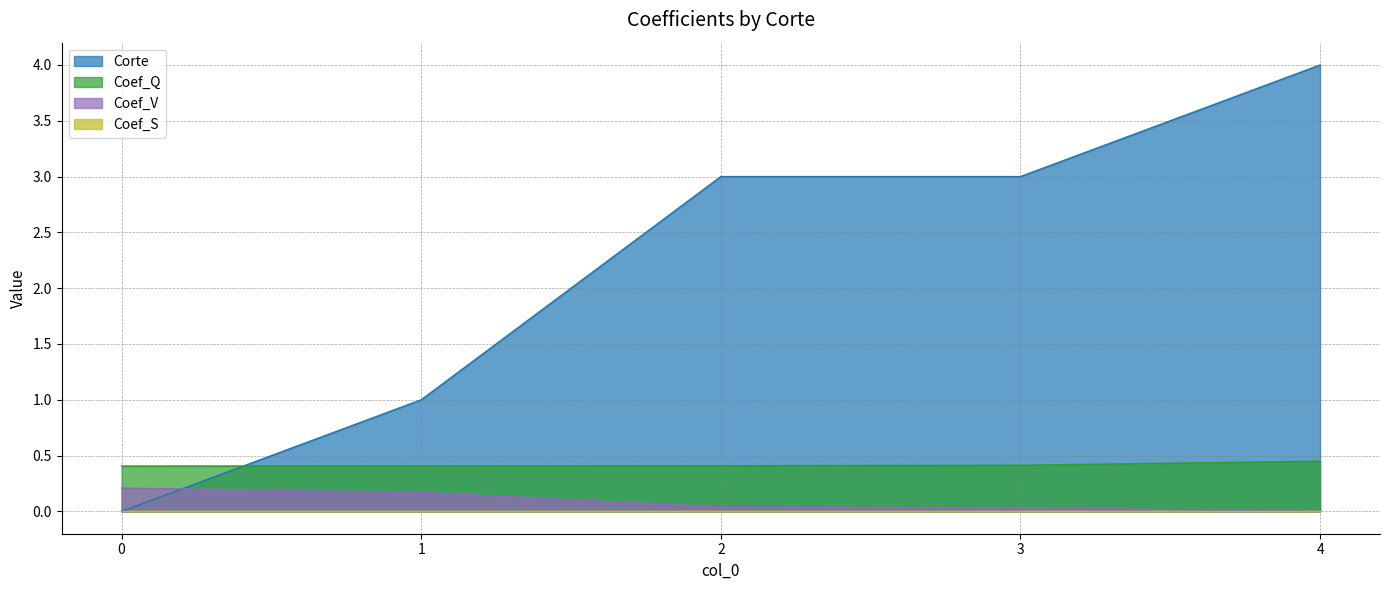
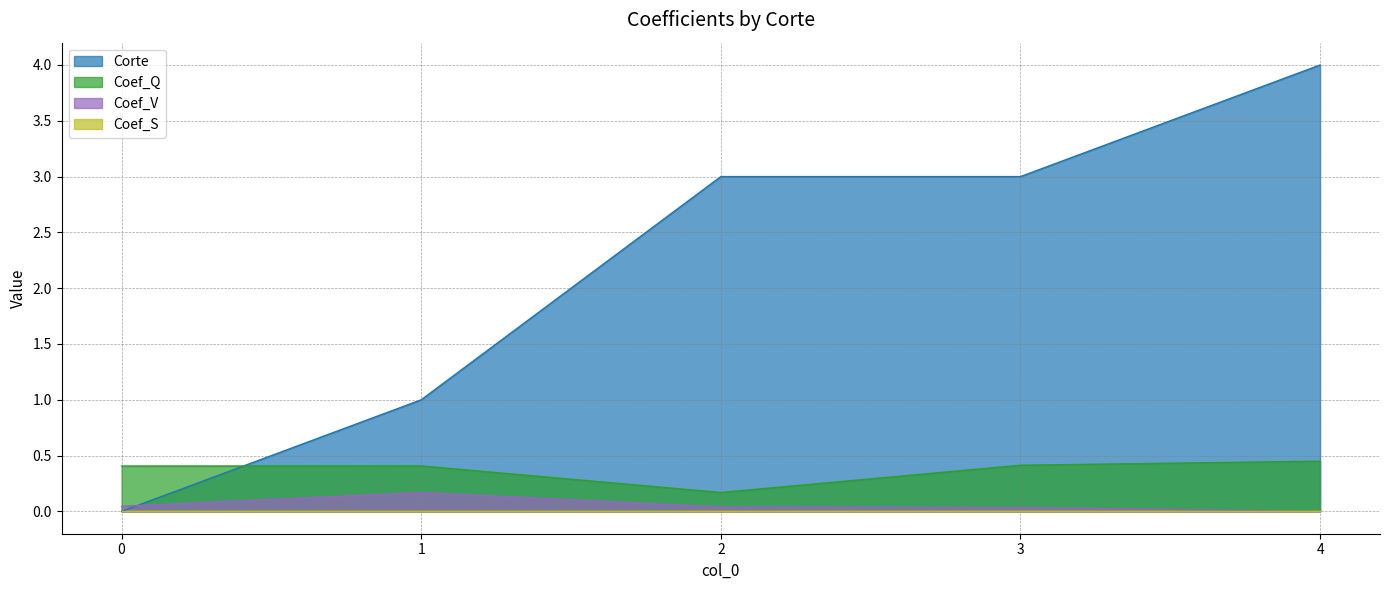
  {
    "Corte": {
      "1": 1.00,
      "2": 3.00,
      "3": 3.00,
      "4": 4.00
    },
    "Coef_Q": {
      "0": 0.41,
      "1": 0.41,
-     "2": 0.41,
+     "2": 0.17,
      "3": 0.41,
      "4": 0.45
    },
    "Coef_V": {
-     "0": 0.21,
+     "0": 0.05,
      "1": 0.17,
      "2": 0.04,
      "3": 0.03
    },
    "Coef_S": {
      "1": 0.00,
      "2": 0.00,
      "3": 0.00
    }
  }
